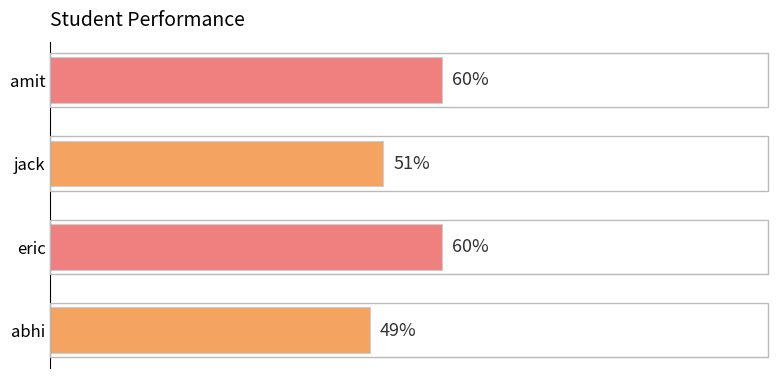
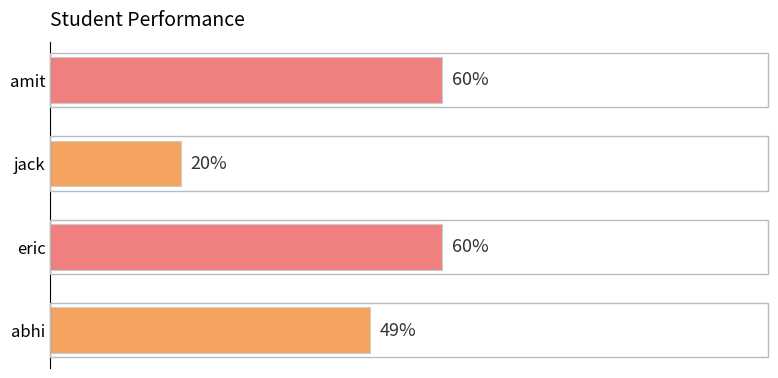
  {
    "amit": "60%",
-   "jack": "51%",
+   "jack": "20%",
    "eric": "60%",
    "abhi": "49%"
  }
